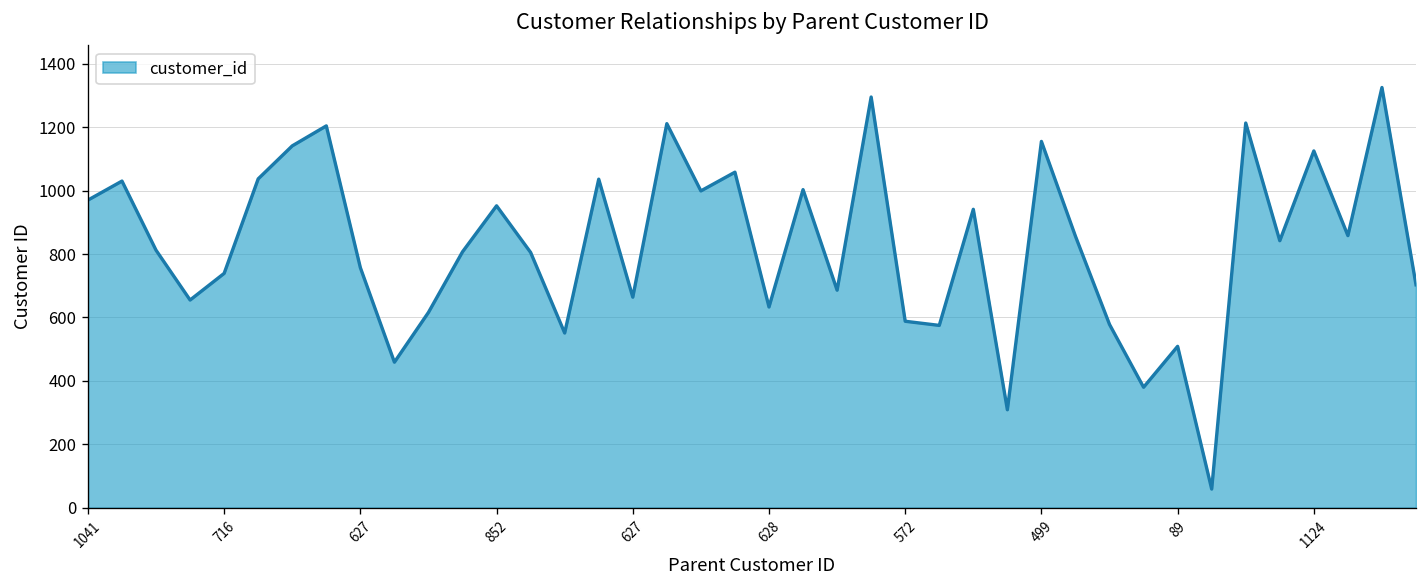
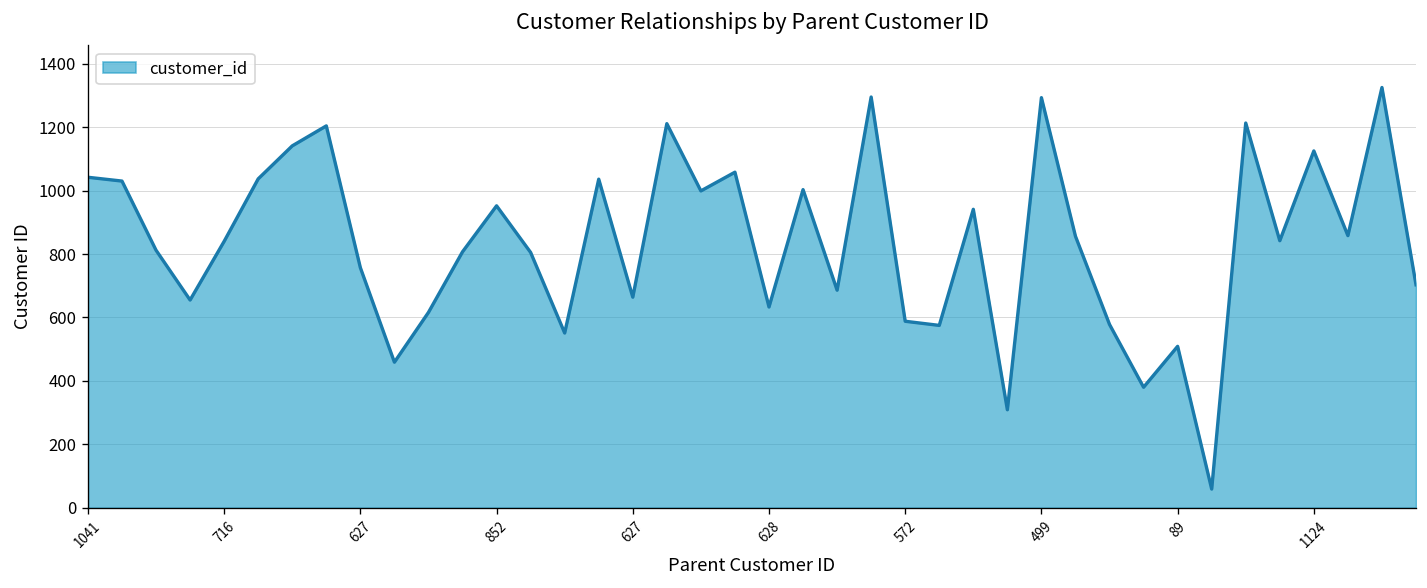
  {
-   "1041": 970,
-   "716": 740,
+   "1041": 1040,
+   "716": 840,
    "852": 950,
    "628": 630,
    "572": 590,
-   "499": 1160,
+   "499": 1290,
    "89": 510,
    "1124": 1130
  }
